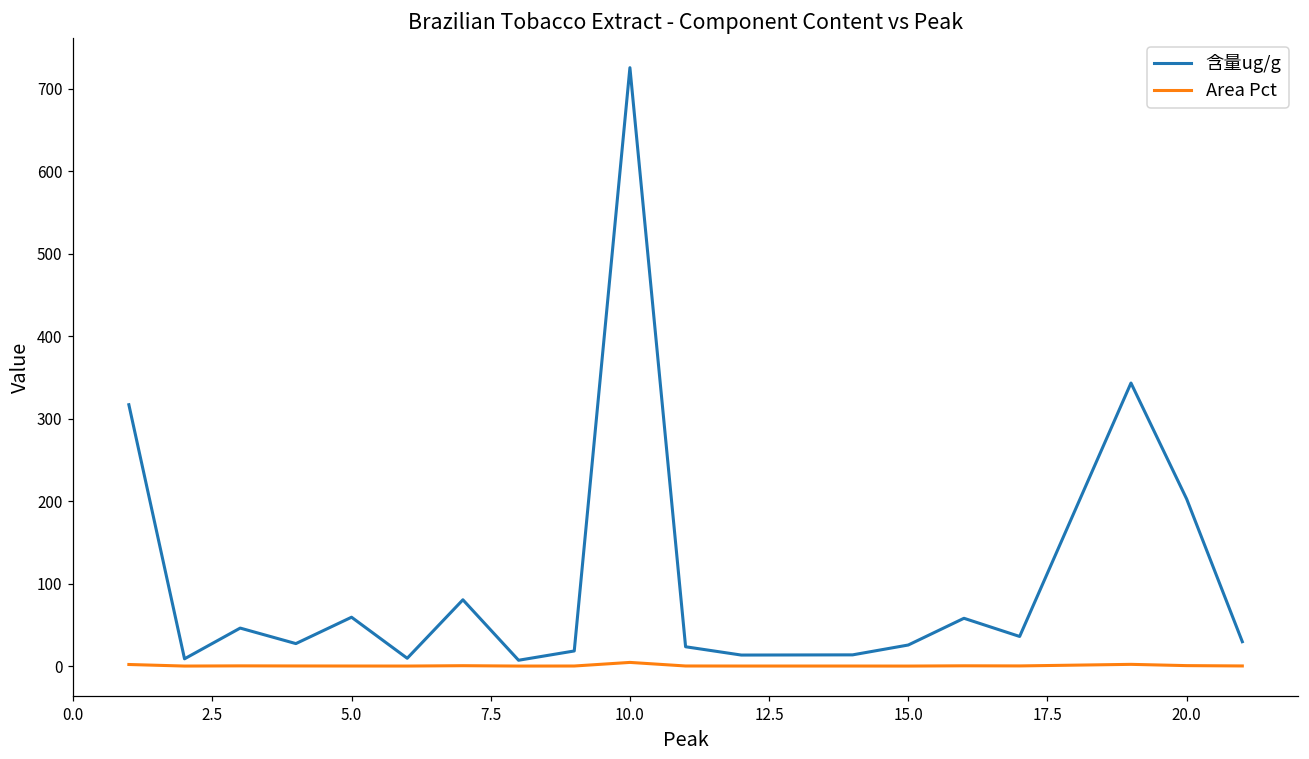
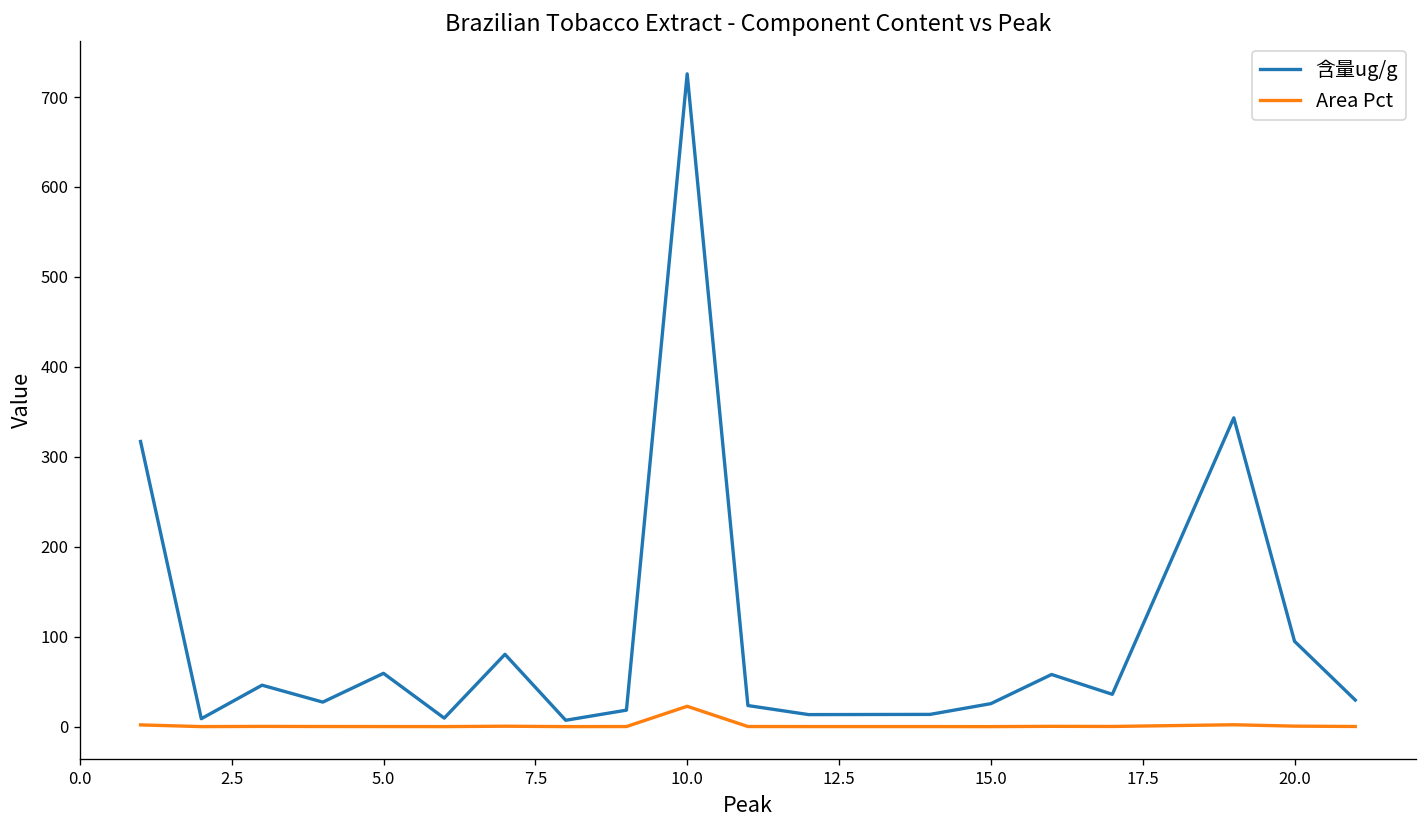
  {
    "含量ug/g": {
      "5.0": 60,
      "10.0": 730,
      "15.0": 30,
-     "20.0": 200
+     "20.0": 90
    },
    "Area Pct": {
      "5.0": 0,
-     "10.0": 0,
+     "10.0": 20,
      "15.0": 0,
      "20.0": 0
    }
  }
